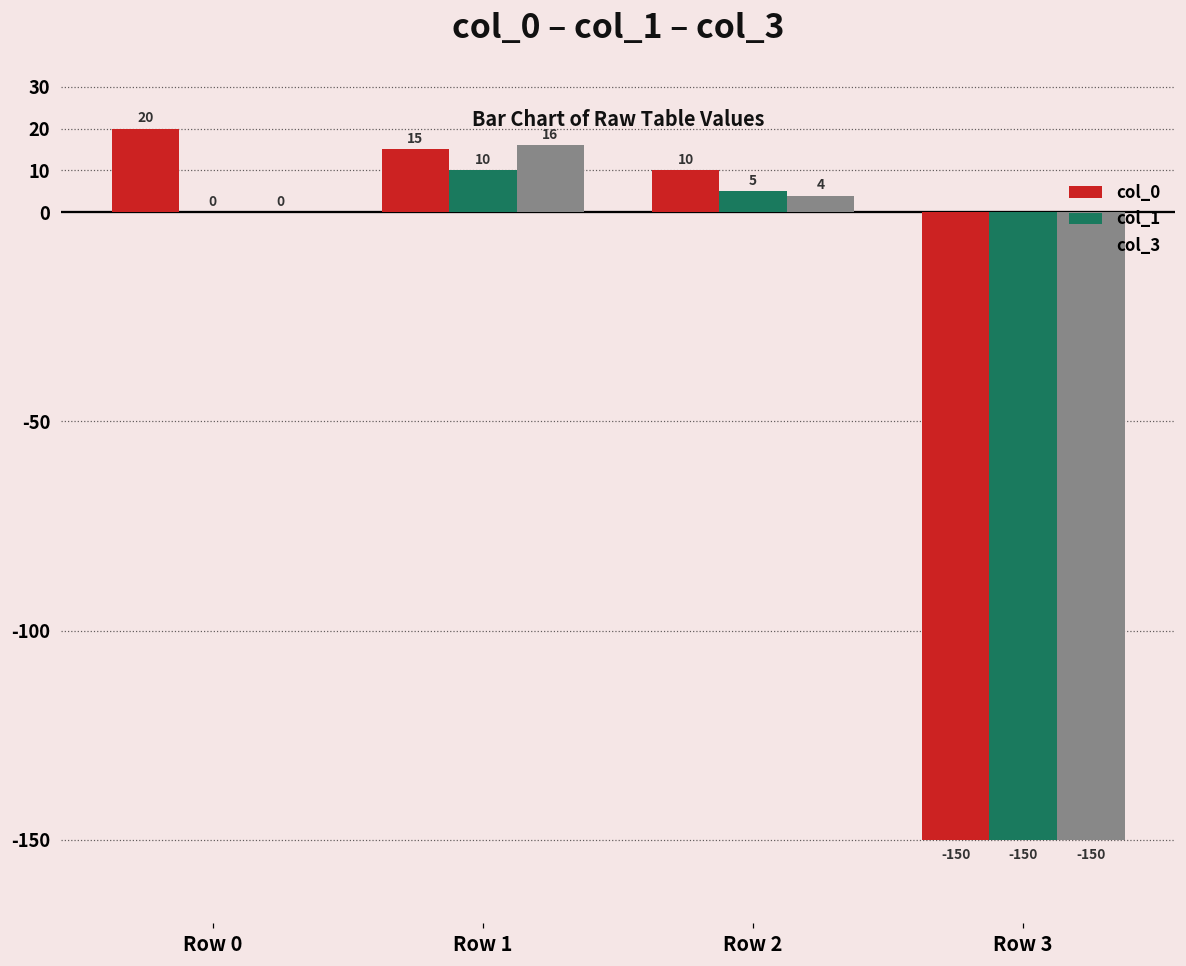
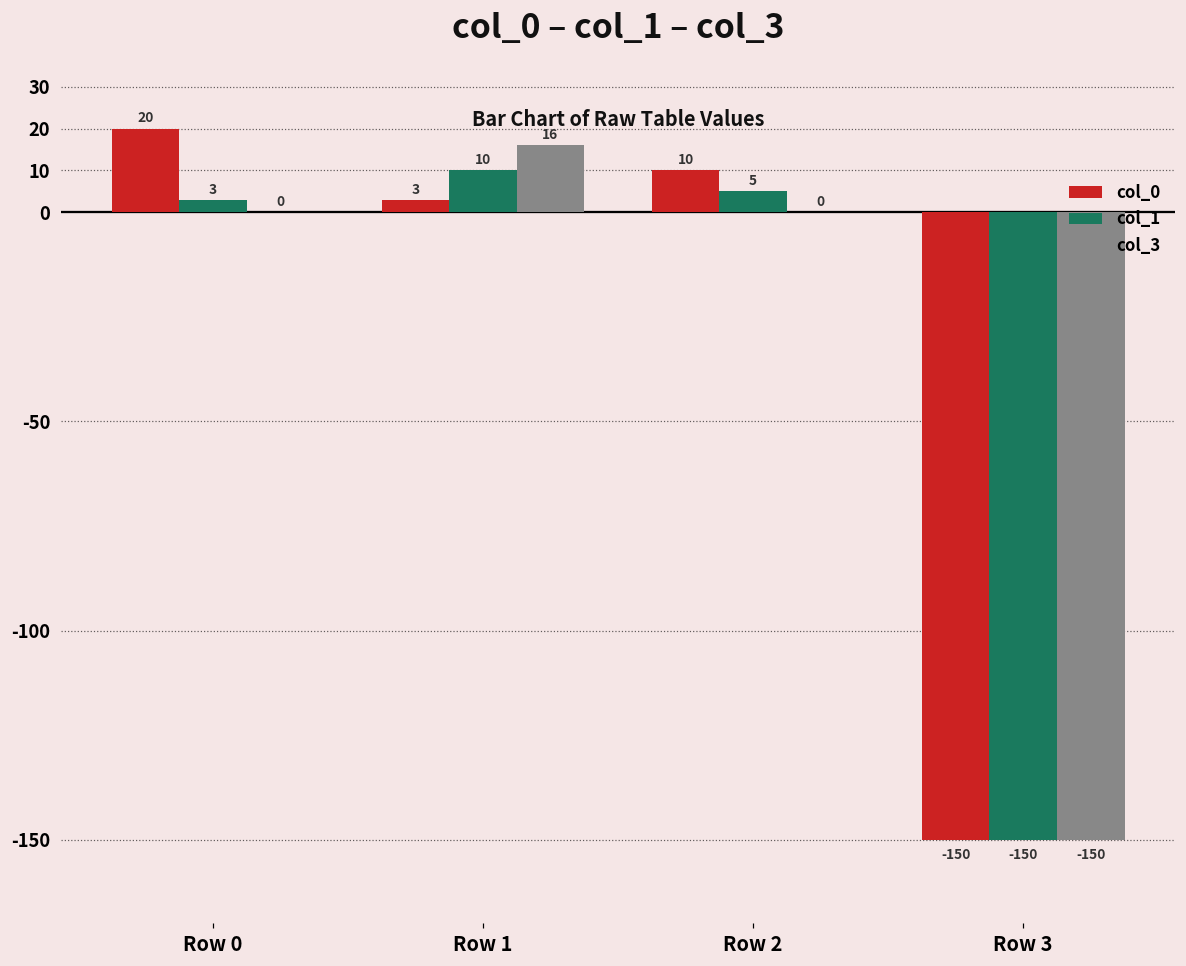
  {
    "col_0": {
      "Row 0": 20,
-     "Row 1": 15,
+     "Row 1": 3,
      "Row 2": 10,
      "Row 3": -150
    },
    "col_1": {
-     "Row 0": 0,
+     "Row 0": 3,
      "Row 1": 10,
      "Row 2": 5,
      "Row 3": -150
    },
    "col_3": {
      "Row 0": 0,
      "Row 1": 16,
-     "Row 2": 4,
+     "Row 2": 0,
      "Row 3": -150
    }
  }
